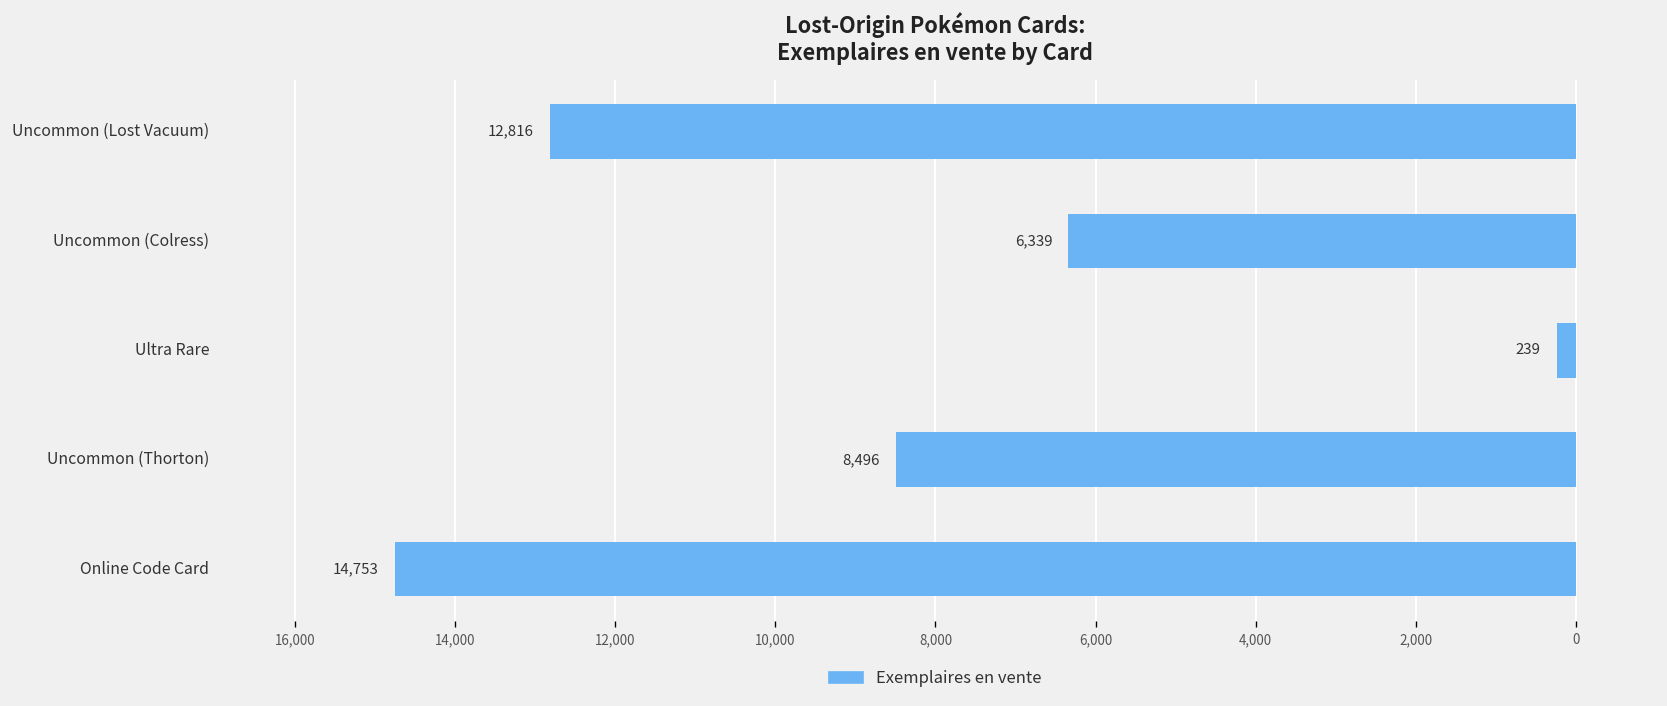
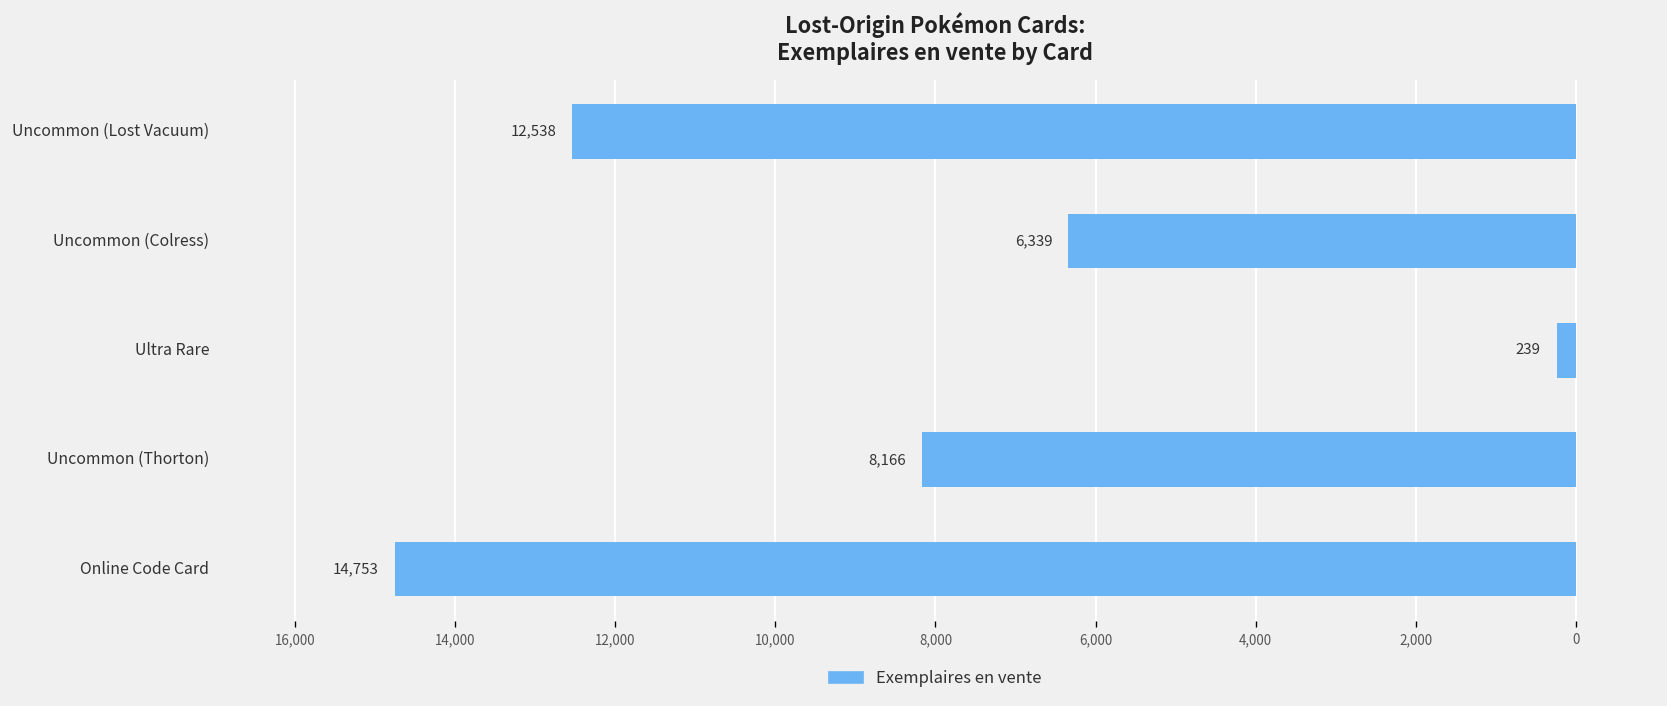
  {
-   "Uncommon (Lost Vacuum)": "12,816",
-   "Uncommon (Thorton)": "8,496"
+   "Uncommon (Lost Vacuum)": "12,538",
+   "Uncommon (Thorton)": "8,166"
  }
